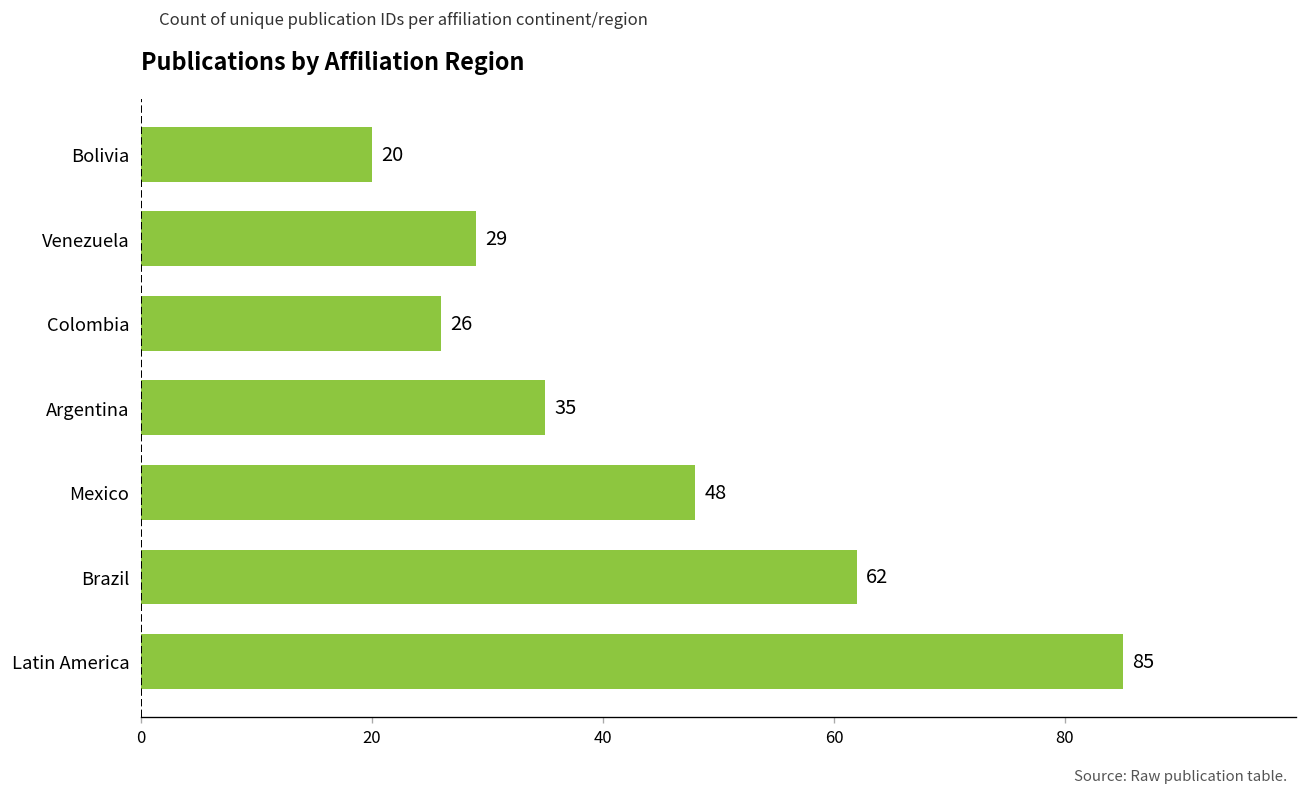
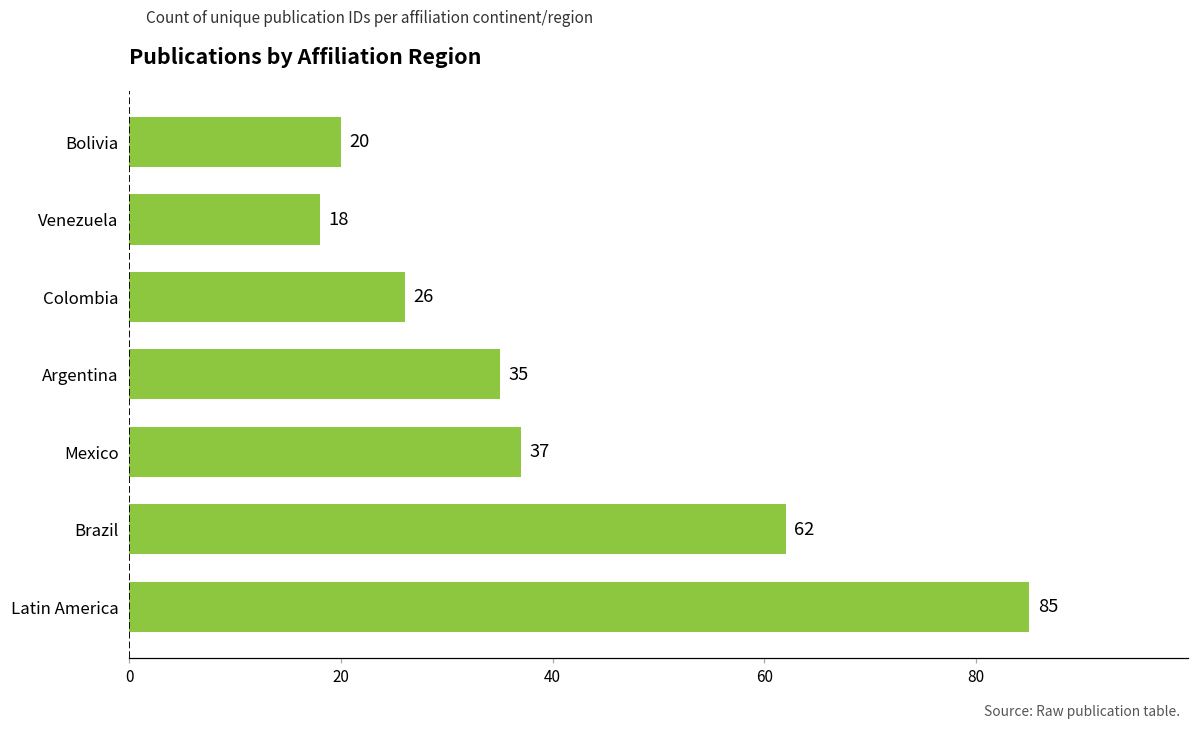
  {
    "Bolivia": 20,
-   "Venezuela": 29,
+   "Venezuela": 18,
    "Colombia": 26,
    "Argentina": 35,
-   "Mexico": 48,
+   "Mexico": 37,
    "Brazil": 62,
    "Latin America": 85
  }
